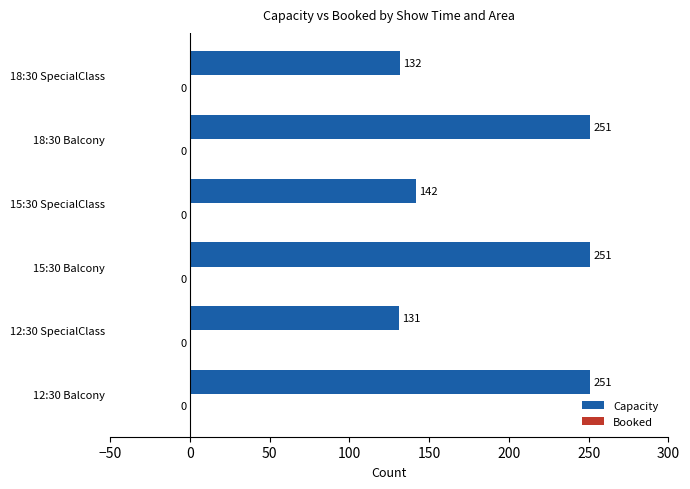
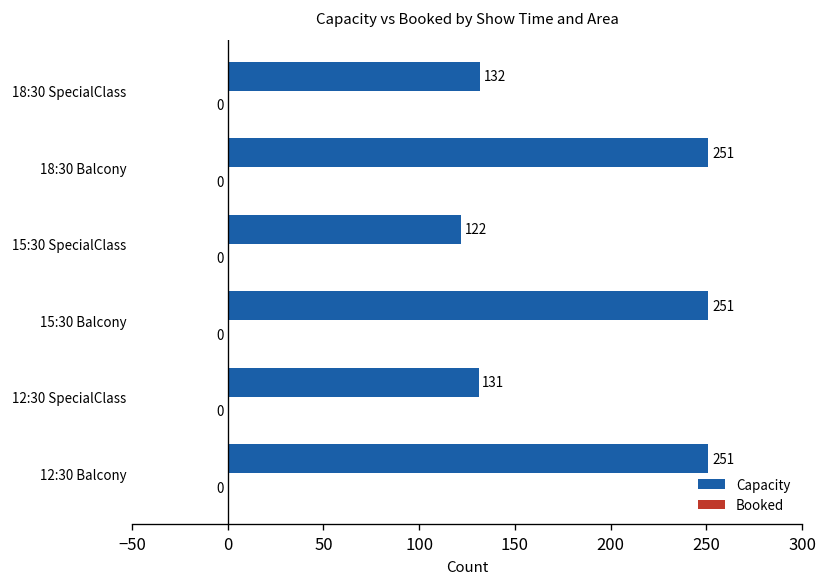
  {
    "Capacity": {
      "18:30 SpecialClass": 132,
      "18:30 Balcony": 251,
-     "15:30 SpecialClass": 142,
+     "15:30 SpecialClass": 122,
      "15:30 Balcony": 251,
      "12:30 SpecialClass": 131,
      "12:30 Balcony": 251
    },
    "Booked": {
      "18:30 SpecialClass": 0,
      "18:30 Balcony": 0,
      "15:30 SpecialClass": 0,
      "15:30 Balcony": 0,
      "12:30 SpecialClass": 0,
      "12:30 Balcony": 0
    }
  }
